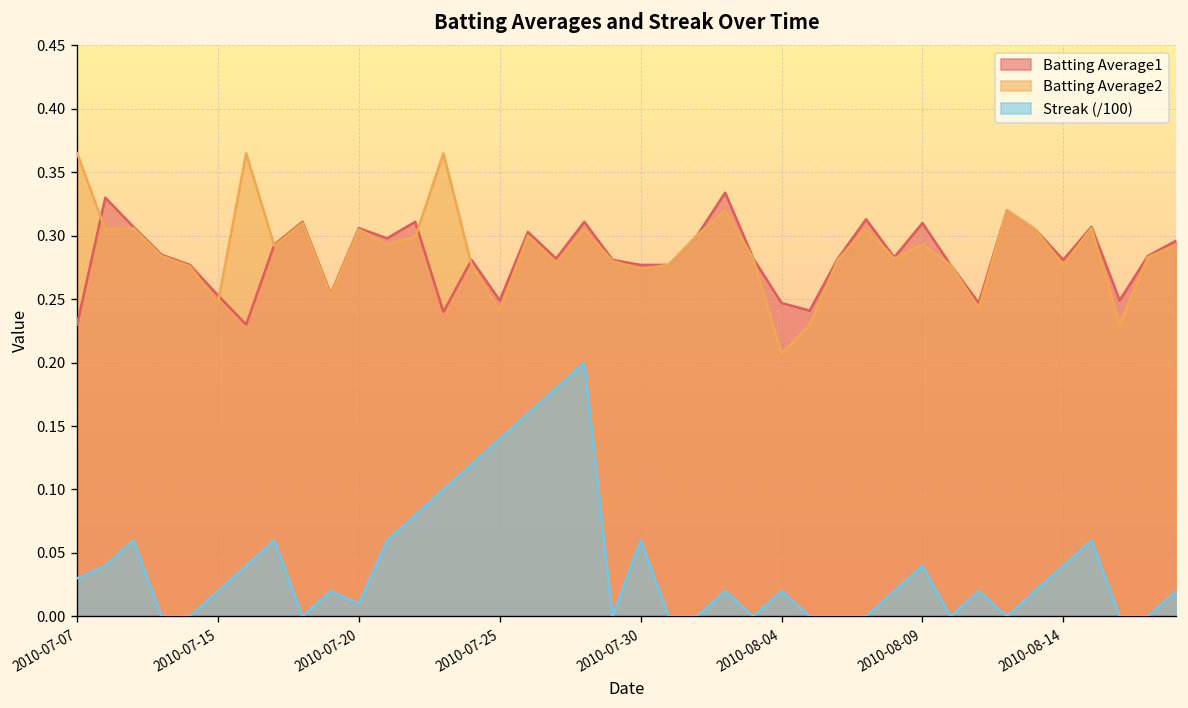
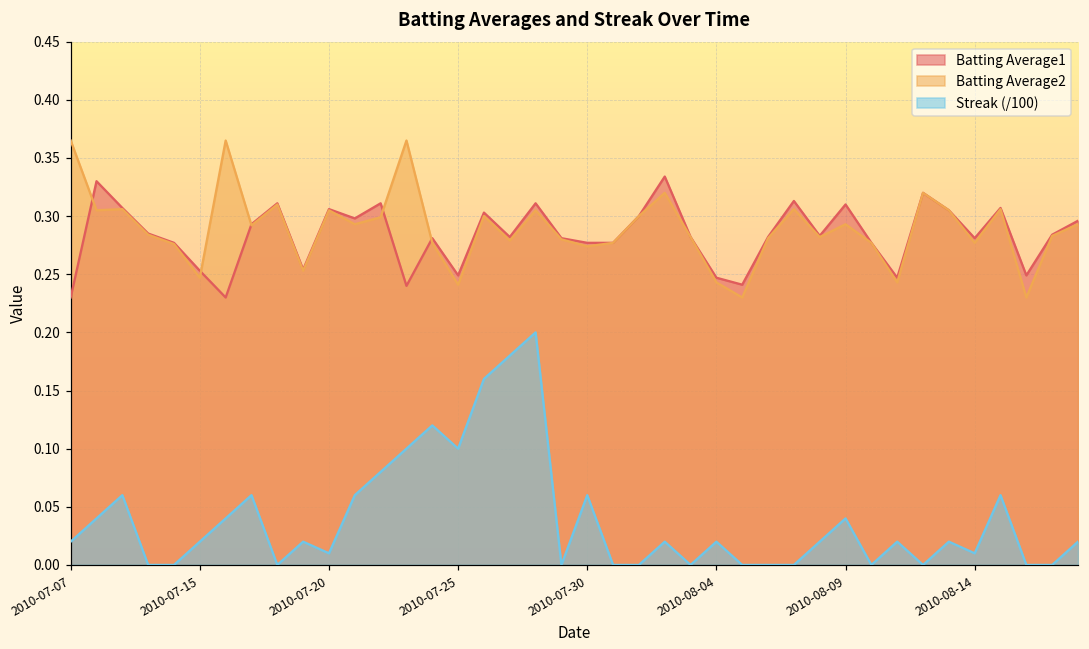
  {
    "Batting Average1": {
      "2010-07-07": 0.230,
      "2010-07-15": 0.253,
      "2010-07-25": 0.249,
      "2010-07-30": 0.277,
      "2010-08-04": 0.247,
      "2010-08-09": 0.310,
      "2010-08-14": 0.281
    },
    "Batting Average2": {
      "2010-07-07": 0.365,
      "2010-07-15": 0.247,
      "2010-07-25": 0.241,
      "2010-07-30": 0.274,
-     "2010-08-04": 0.207,
+     "2010-08-04": 0.243,
      "2010-08-09": 0.293,
      "2010-08-14": 0.277
    },
    "Streak (/100)": {
-     "2010-07-07": 0.030,
+     "2010-07-07": 0.020,
      "2010-07-15": 0.020,
      "2010-07-20": 0.010,
-     "2010-07-25": 0.140,
+     "2010-07-25": 0.100,
      "2010-07-30": 0.060,
      "2010-08-04": 0.020,
      "2010-08-09": 0.040,
-     "2010-08-14": 0.040
+     "2010-08-14": 0.010
    }
  }
